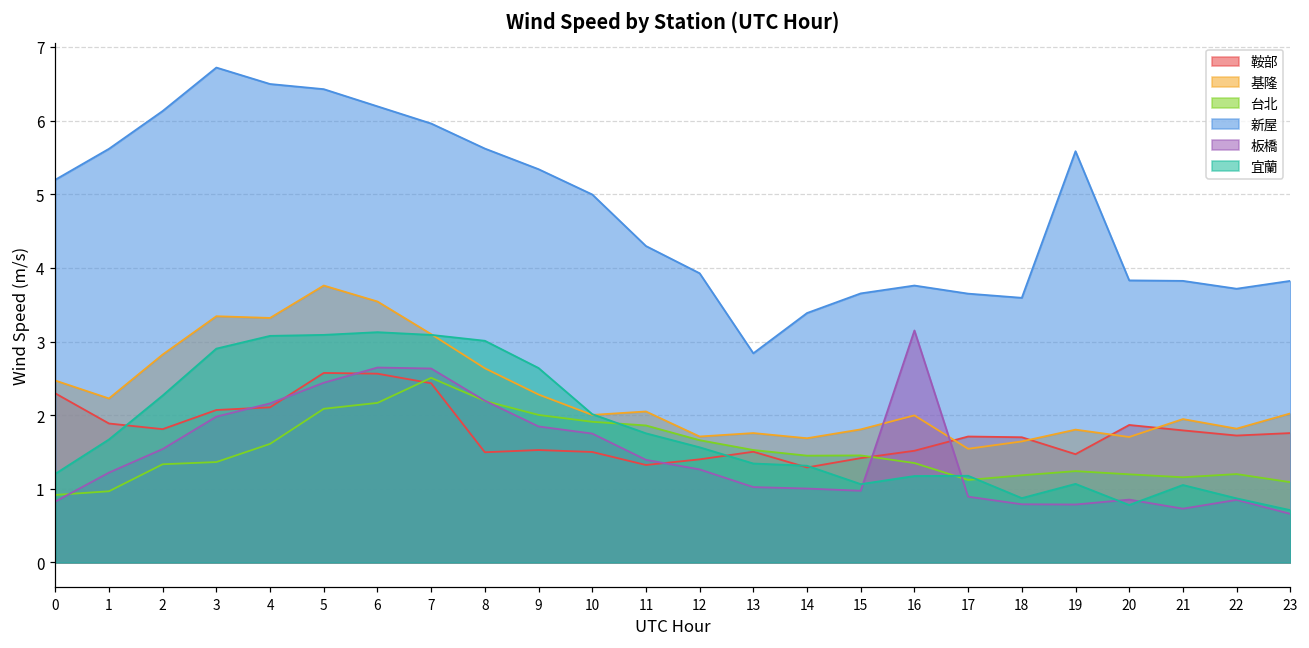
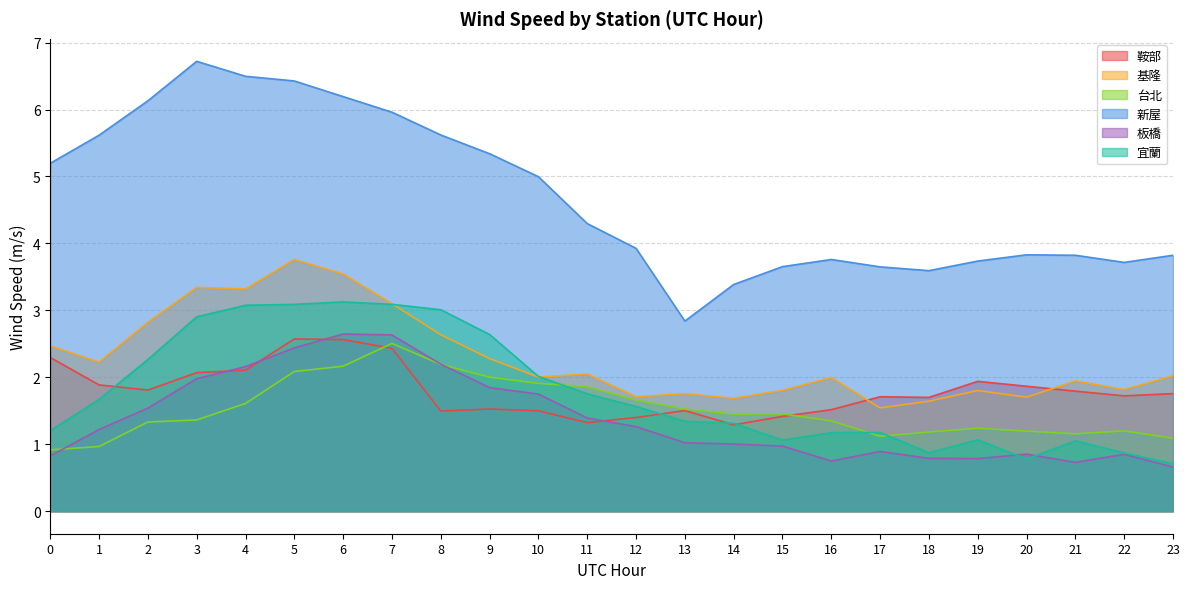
  {
    "鞍部": {
      "0": 2.3,
      "1": 1.9,
      "2": 1.8,
      "3": 2.1,
      "4": 2.1,
      "5": 2.6,
      "6": 2.6,
      "7": 2.4,
      "8": 1.5,
      "9": 1.5,
      "10": 1.5,
      "11": 1.3,
      "12": 1.4,
      "16": 1.5,
      "17": 1.7,
      "18": 1.7,
-     "19": 1.5,
+     "19": 1.9,
      "20": 1.9,
      "21": 1.8,
      "22": 1.7,
      "23": 1.8
    },
    "基隆": {
      "0": 2.5,
      "1": 2.2,
      "2": 2.8,
      "3": 3.3,
      "4": 3.3,
      "5": 3.8,
      "6": 3.5,
      "8": 2.6,
      "9": 2.3,
      "11": 2.1,
      "12": 1.7,
      "13": 1.8,
      "14": 1.7,
      "15": 1.8,
      "16": 2.0,
      "17": 1.5,
      "18": 1.6,
      "19": 1.8,
      "20": 1.7,
      "21": 1.9,
      "22": 1.8,
      "23": 2.0
    },
    "台北": {
      "0": 0.9,
      "1": 1.0,
      "2": 1.3,
      "3": 1.4,
      "4": 1.6,
      "5": 2.1,
      "6": 2.2,
      "7": 2.5,
      "9": 2.0,
      "10": 1.9,
      "11": 1.9,
      "12": 1.7,
      "14": 1.5,
      "16": 1.4,
      "17": 1.1,
      "18": 1.2,
      "19": 1.2,
      "20": 1.2,
      "21": 1.2,
      "22": 1.2,
      "23": 1.1
    },
    "新屋": {
      "0": 5.2,
      "1": 5.6,
      "2": 6.1,
      "3": 6.7,
      "4": 6.5,
      "5": 6.4,
      "6": 6.2,
      "7": 6.0,
      "8": 5.6,
      "9": 5.3,
      "10": 5.0,
      "11": 4.3,
      "12": 3.9,
      "13": 2.8,
      "14": 3.4,
      "15": 3.7,
      "16": 3.8,
      "17": 3.7,
      "18": 3.6,
-     "19": 5.6,
+     "19": 3.7,
      "20": 3.8,
      "21": 3.8,
      "22": 3.7,
      "23": 3.8
    },
    "板橋": {
      "0": 0.8,
      "1": 1.2,
      "2": 1.5,
      "3": 2.0,
      "4": 2.2,
      "5": 2.4,
      "6": 2.6,
      "7": 2.6,
      "9": 1.8,
      "10": 1.8,
      "11": 1.4,
      "12": 1.3,
      "13": 1.0,
      "14": 1.0,
      "15": 1.0,
-     "16": 3.2,
+     "16": 0.8,
      "17": 0.9,
      "18": 0.8,
      "19": 0.8,
      "20": 0.9,
      "21": 0.7,
      "23": 0.7
    },
    "宜蘭": {
      "0": 1.2,
      "1": 1.7,
      "2": 2.3,
      "3": 2.9,
      "4": 3.1,
      "5": 3.1,
      "6": 3.1,
      "8": 3.0,
      "9": 2.6,
      "11": 1.8,
      "12": 1.6,
      "13": 1.3,
      "15": 1.1,
      "16": 1.2,
      "17": 1.2,
      "18": 0.9,
      "19": 1.1,
      "20": 0.8,
      "21": 1.1,
      "23": 0.7
    }
  }
